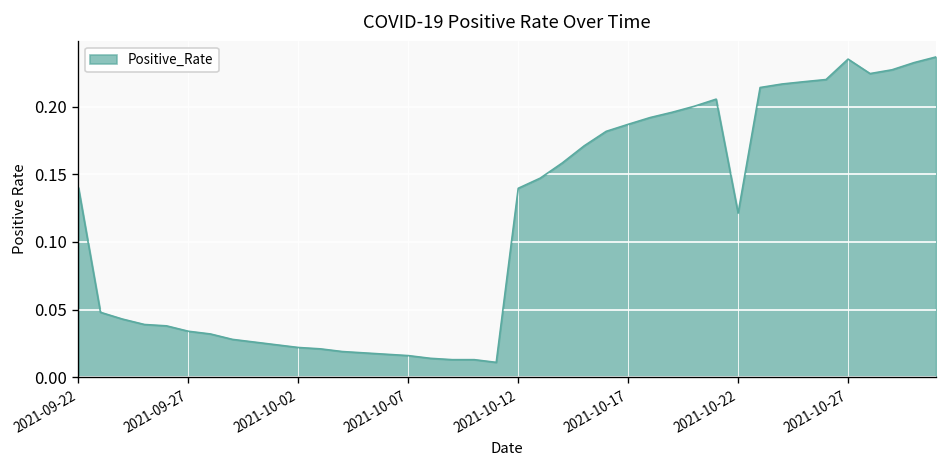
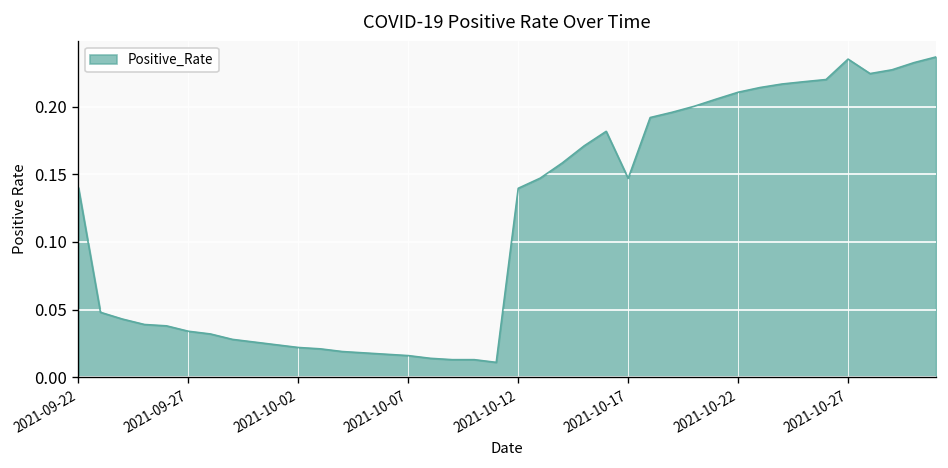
  {
    "2021-09-22": 0.140,
    "2021-09-27": 0.034,
    "2021-10-02": 0.022,
    "2021-10-07": 0.016,
    "2021-10-12": 0.140,
-   "2021-10-17": 0.187,
-   "2021-10-22": 0.121,
+   "2021-10-17": 0.147,
+   "2021-10-22": 0.211,
    "2021-10-27": 0.235
  }
